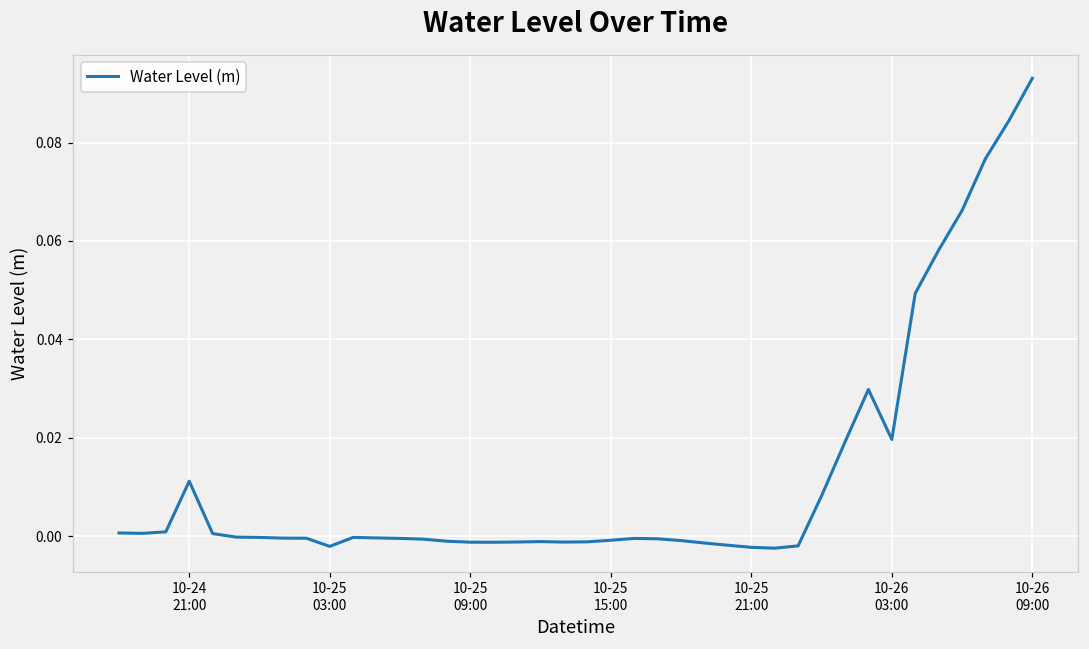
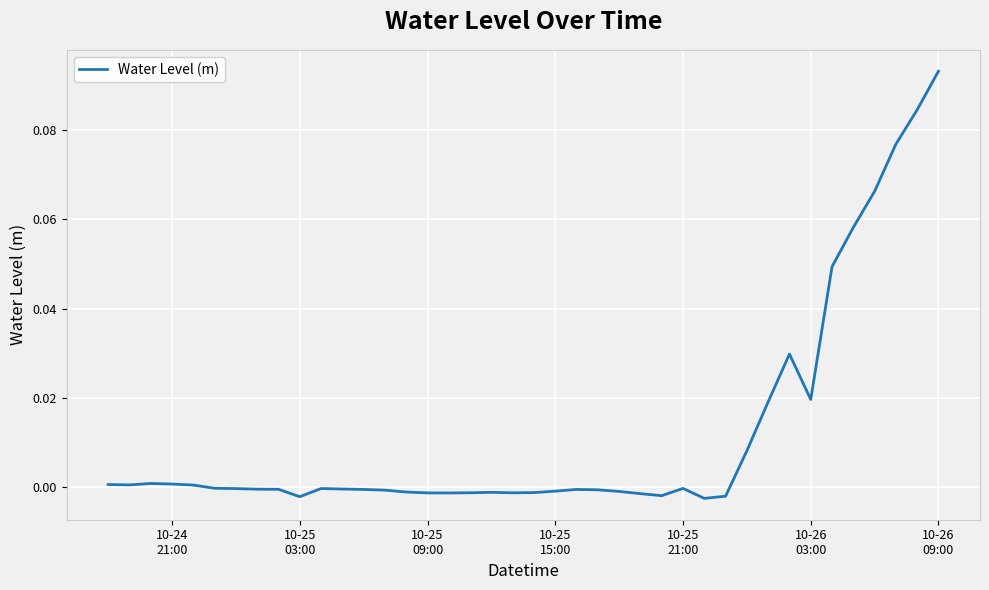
  {
-   "10-24 21:00": 0.011,
+   "10-24 21:00": 0.001,
    "10-25 03:00": -0.002,
    "10-25 09:00": -0.001,
    "10-25 15:00": -0.001,
-   "10-25 21:00": -0.002,
+   "10-25 21:00": 0.000,
    "10-26 03:00": 0.020,
    "10-26 09:00": 0.093
  }
